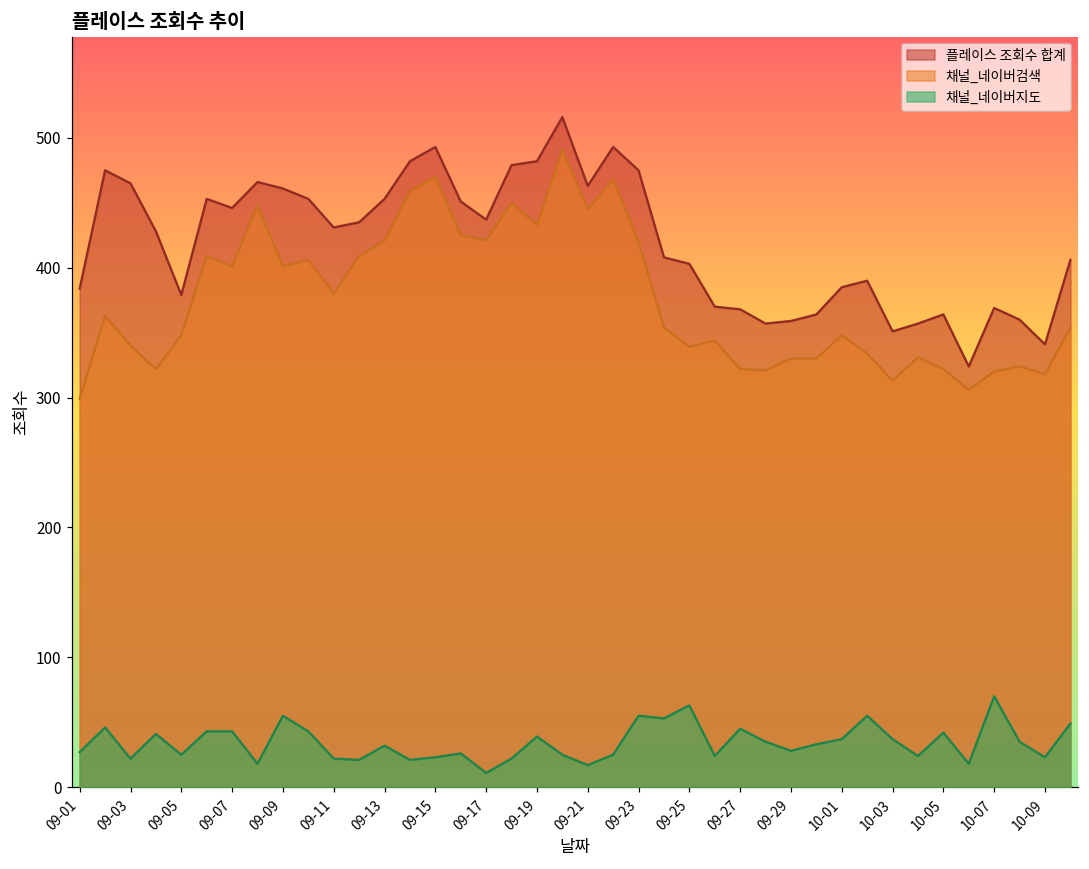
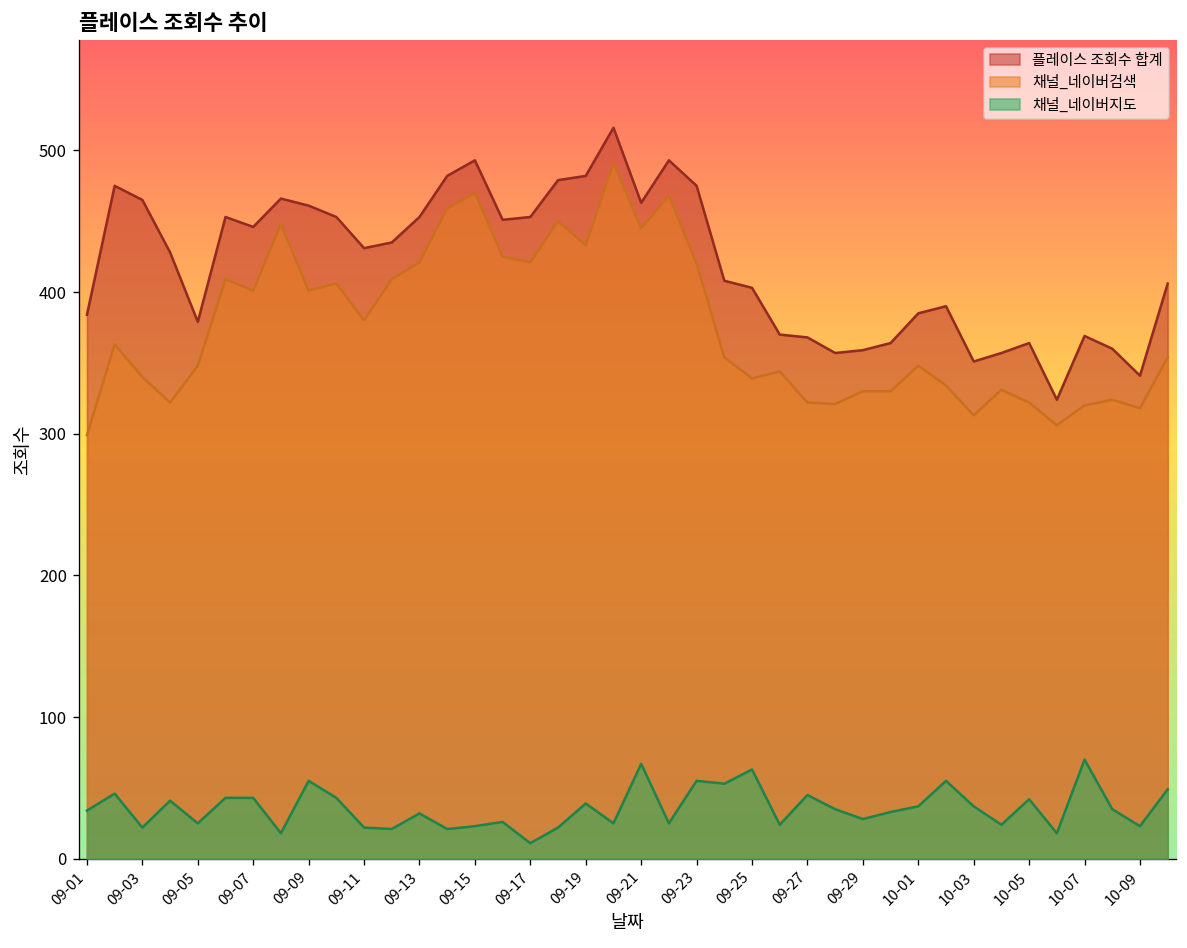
  {
    "플레이스 조회수 합계": {
      "09-01": 384,
      "09-03": 465,
      "09-05": 379,
      "09-07": 446,
      "09-09": 461,
      "09-11": 431,
      "09-13": 453,
      "09-15": 493,
-     "09-17": 437,
+     "09-17": 453,
      "09-19": 482,
      "09-21": 463,
      "09-23": 475,
      "09-25": 403,
      "09-27": 368,
      "09-29": 359,
      "10-01": 385,
      "10-03": 351,
      "10-05": 364,
      "10-07": 369,
      "10-09": 341
    },
    "채널_네이버검색": {
      "09-01": 299,
      "09-03": 340,
      "09-05": 348,
      "09-07": 401,
      "09-09": 401,
      "09-11": 380,
      "09-13": 421,
      "09-15": 470,
      "09-17": 421,
      "09-19": 433,
      "09-21": 445,
      "09-23": 420,
      "09-25": 339,
      "09-27": 322,
      "09-29": 330,
      "10-01": 348,
      "10-03": 313,
      "10-05": 322,
      "10-07": 320,
      "10-09": 318
    },
    "채널_네이버지도": {
-     "09-01": 27,
+     "09-01": 34,
      "09-03": 22,
      "09-05": 25,
      "09-07": 43,
      "09-09": 55,
      "09-11": 22,
      "09-13": 32,
      "09-15": 23,
      "09-17": 11,
      "09-19": 39,
-     "09-21": 17,
+     "09-21": 67,
      "09-23": 55,
      "09-25": 63,
      "09-27": 45,
      "09-29": 28,
      "10-01": 37,
      "10-03": 37,
      "10-05": 42,
      "10-07": 70,
      "10-09": 23
    }
  }
